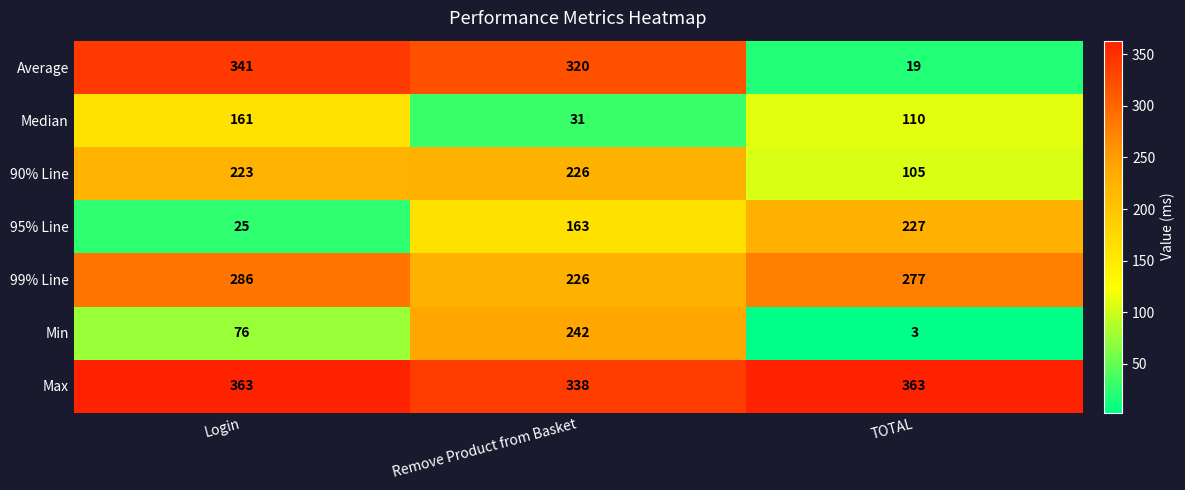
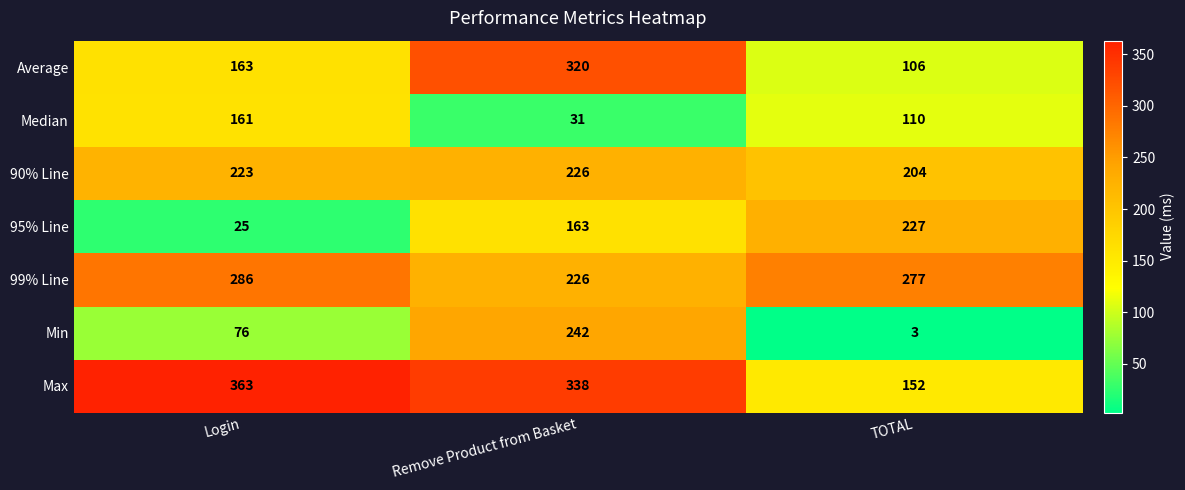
  {
    "Average": {
-     "Login": 341,
+     "Login": 163,
      "Remove Product from Basket": 320,
-     "TOTAL": 19
+     "TOTAL": 106
    },
    "Median": {
      "Login": 161,
      "Remove Product from Basket": 31,
      "TOTAL": 110
    },
    "90% Line": {
      "Login": 223,
      "Remove Product from Basket": 226,
-     "TOTAL": 105
+     "TOTAL": 204
    },
    "95% Line": {
      "Login": 25,
      "Remove Product from Basket": 163,
      "TOTAL": 227
    },
    "99% Line": {
      "Login": 286,
      "Remove Product from Basket": 226,
      "TOTAL": 277
    },
    "Min": {
      "Login": 76,
      "Remove Product from Basket": 242,
      "TOTAL": 3
    },
    "Max": {
      "Login": 363,
      "Remove Product from Basket": 338,
-     "TOTAL": 363
+     "TOTAL": 152
    }
  }
